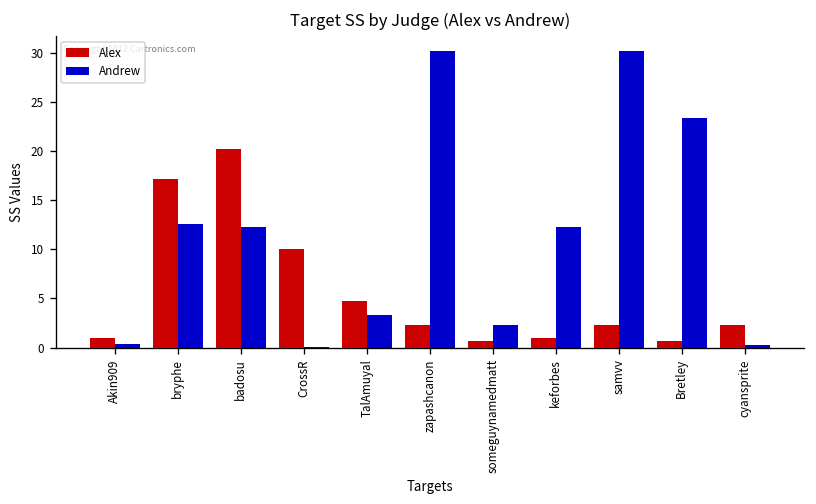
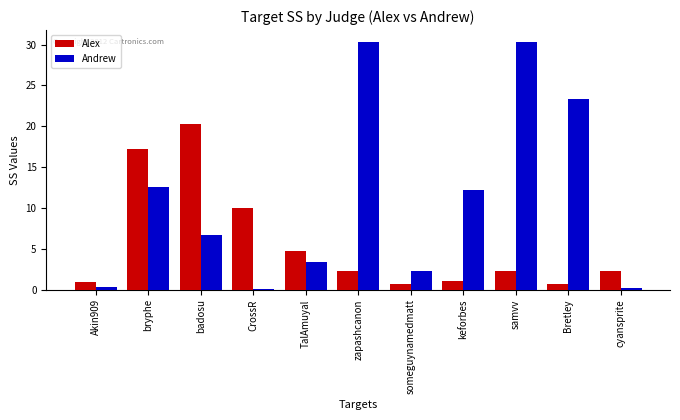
  {
    "Alex": {
      "Akin909": 1,
      "bryphe": 17,
      "badosu": 20,
      "CrossR": 10,
      "TalAmuyal": 5,
      "zapashcanon": 2,
      "someguynamedmatt": 1,
      "keforbes": 1,
      "samvv": 2,
      "Bretley": 1,
      "cyansprite": 2
    },
    "Andrew": {
      "Akin909": 0,
      "bryphe": 13,
-     "badosu": 12,
+     "badosu": 7,
      "TalAmuyal": 3,
      "zapashcanon": 30,
      "someguynamedmatt": 2,
      "keforbes": 12,
      "samvv": 30,
      "Bretley": 23
    }
  }
